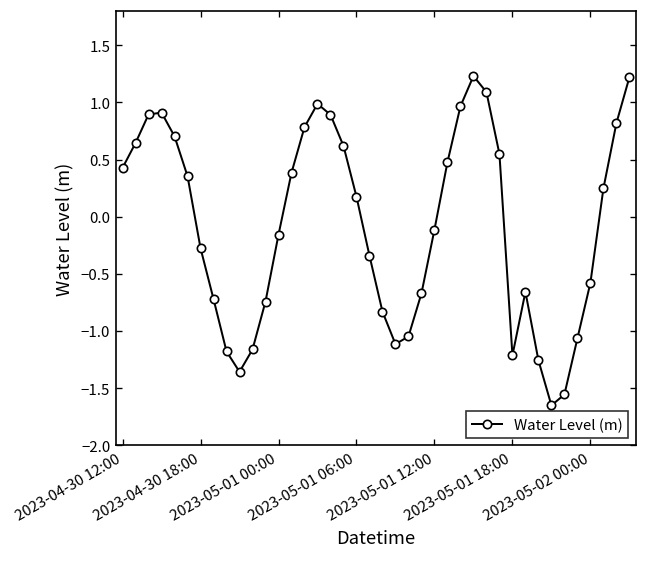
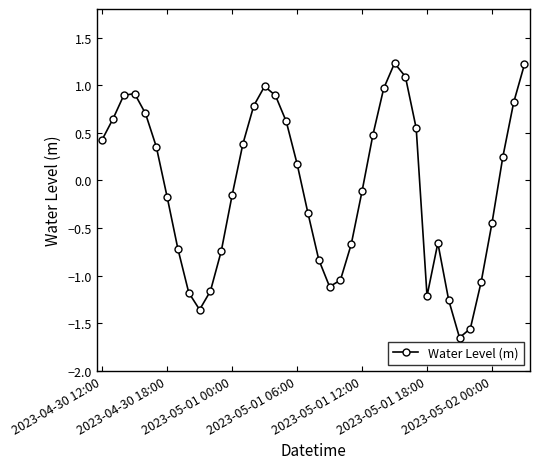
  {
    "2023-04-30 12:00": 0.4,
-   "2023-04-30 18:00": -0.3,
+   "2023-04-30 18:00": -0.2,
    "2023-05-01 00:00": -0.2,
    "2023-05-01 06:00": 0.2,
    "2023-05-01 12:00": -0.1,
    "2023-05-01 18:00": -1.2,
-   "2023-05-02 00:00": -0.6
+   "2023-05-02 00:00": -0.4
  }
